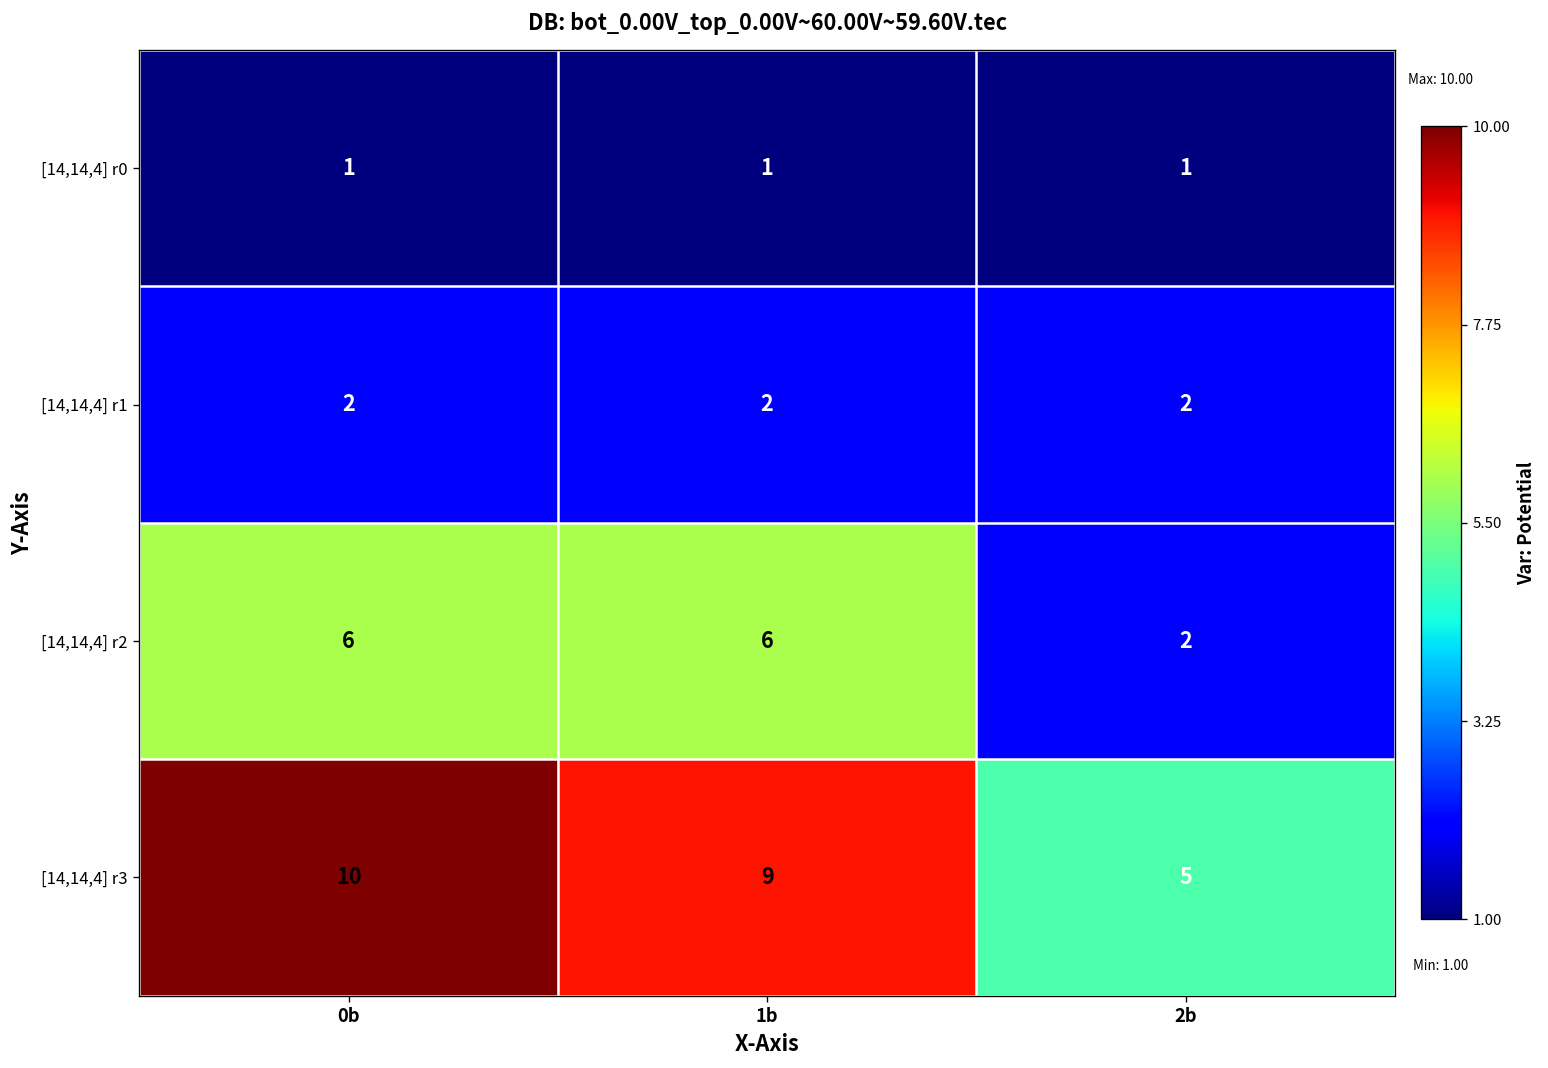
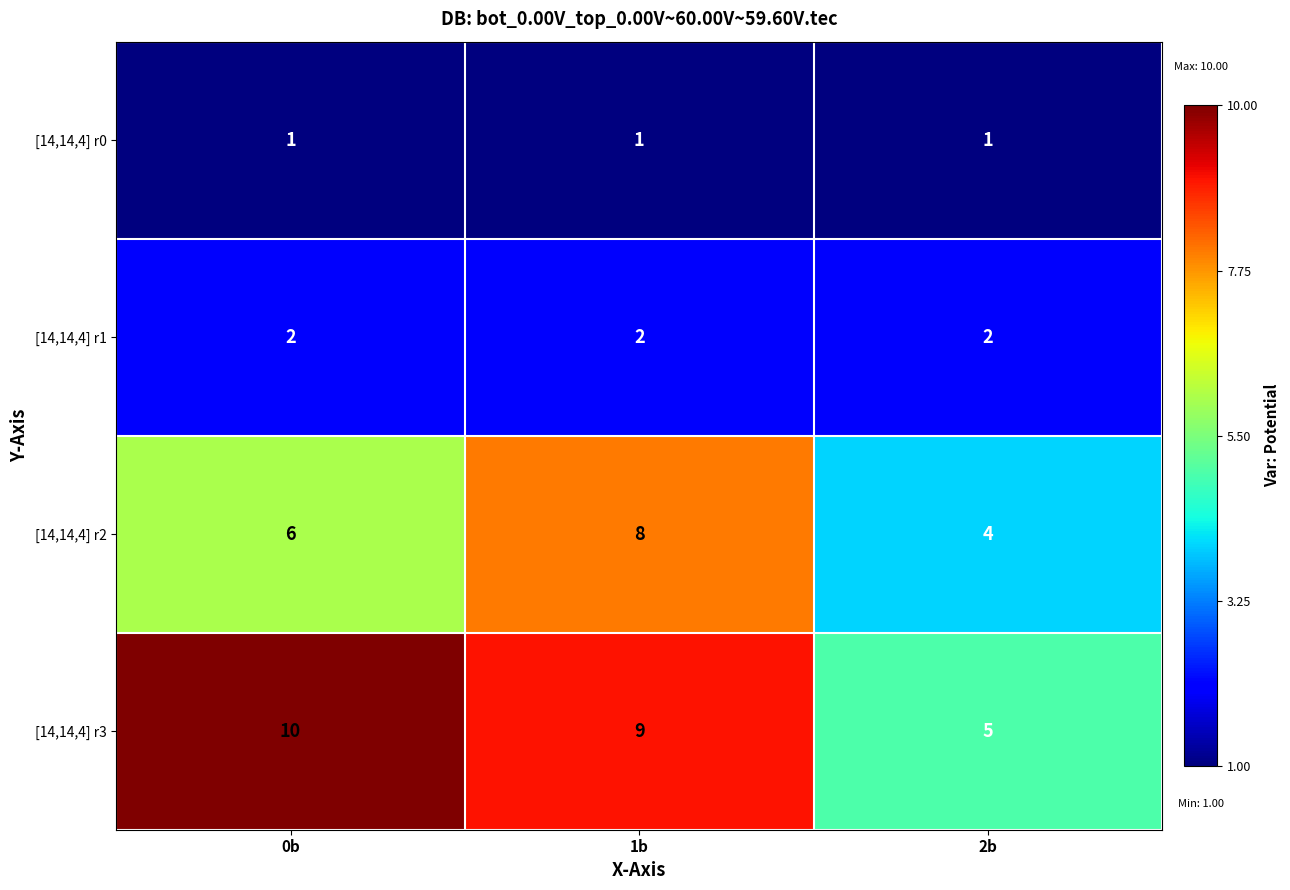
  {
    "[14,14,4] r0": {
      "0b": 1,
      "1b": 1,
      "2b": 1
    },
    "[14,14,4] r1": {
      "0b": 2,
      "1b": 2,
      "2b": 2
    },
    "[14,14,4] r2": {
      "0b": 6,
-     "1b": 6,
-     "2b": 2
+     "1b": 8,
+     "2b": 4
    },
    "[14,14,4] r3": {
      "0b": 10,
      "1b": 9,
      "2b": 5
    }
  }
